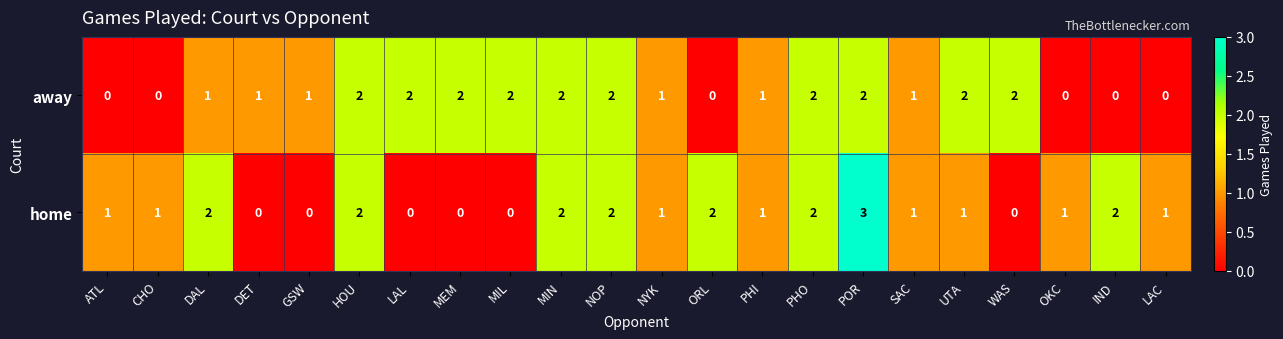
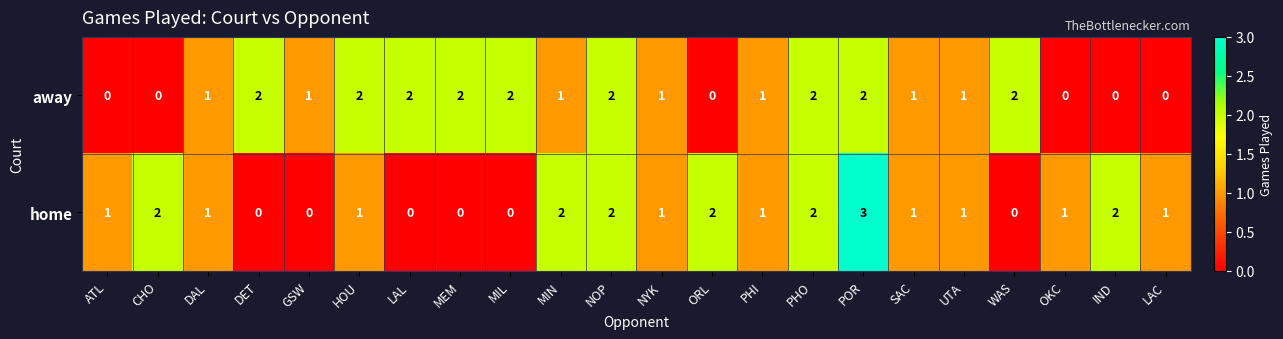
  {
    "away": {
      "ATL": 0,
      "CHO": 0,
      "DAL": 1,
-     "DET": 1,
+     "DET": 2,
      "GSW": 1,
      "HOU": 2,
      "LAL": 2,
      "MEM": 2,
      "MIL": 2,
-     "MIN": 2,
+     "MIN": 1,
      "NOP": 2,
      "NYK": 1,
      "ORL": 0,
      "PHI": 1,
      "PHO": 2,
      "POR": 2,
      "SAC": 1,
-     "UTA": 2,
+     "UTA": 1,
      "WAS": 2,
      "OKC": 0,
      "IND": 0,
      "LAC": 0
    },
    "home": {
      "ATL": 1,
-     "CHO": 1,
-     "DAL": 2,
+     "CHO": 2,
+     "DAL": 1,
      "DET": 0,
      "GSW": 0,
-     "HOU": 2,
+     "HOU": 1,
      "LAL": 0,
      "MEM": 0,
      "MIL": 0,
      "MIN": 2,
      "NOP": 2,
      "NYK": 1,
      "ORL": 2,
      "PHI": 1,
      "PHO": 2,
      "POR": 3,
      "SAC": 1,
      "UTA": 1,
      "WAS": 0,
      "OKC": 1,
      "IND": 2,
      "LAC": 1
    }
  }
